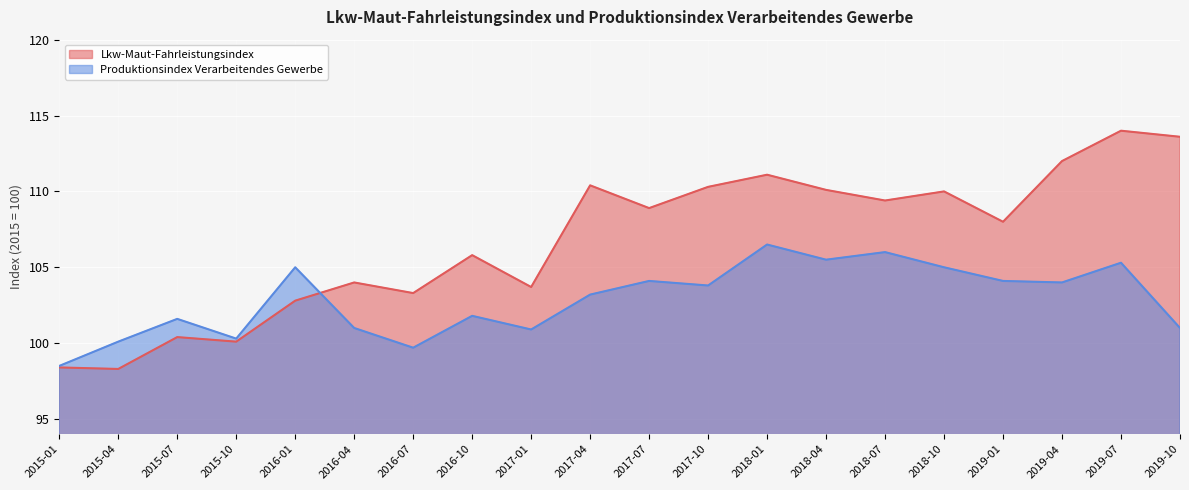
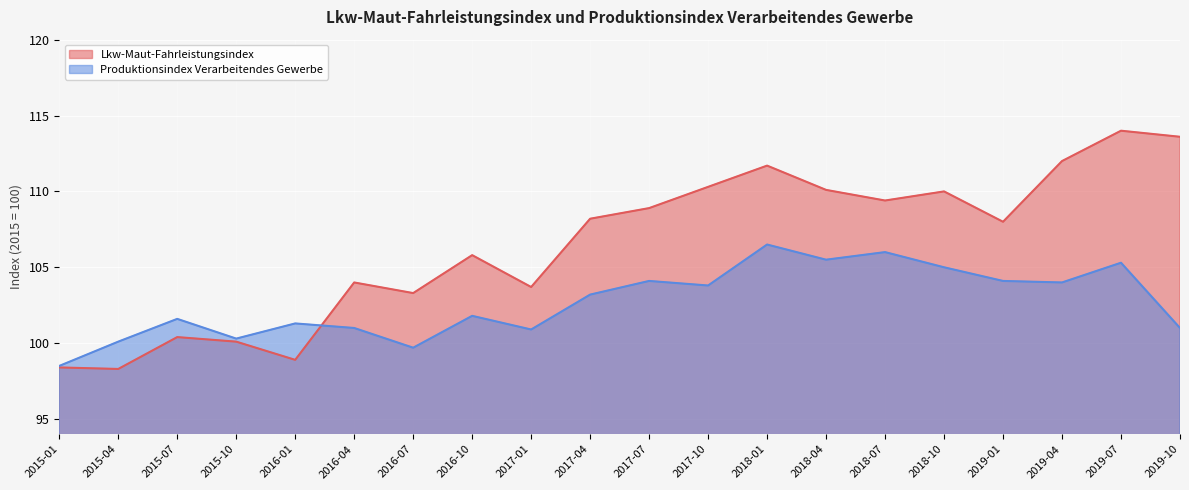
  {
    "Lkw-Maut-Fahrleistungsindex": {
      "2015-04": 98.3,
      "2015-07": 100.4,
      "2015-10": 100.1,
-     "2016-01": 102.8,
+     "2016-01": 98.9,
      "2016-04": 104.0,
      "2016-07": 103.3,
      "2016-10": 105.8,
      "2017-01": 103.7,
-     "2017-04": 110.4,
+     "2017-04": 108.2,
      "2017-07": 108.9,
      "2017-10": 110.3,
-     "2018-01": 111.1,
+     "2018-01": 111.7,
      "2018-04": 110.1,
      "2018-07": 109.4,
      "2018-10": 110.0,
      "2019-01": 108.0,
      "2019-04": 112.0,
      "2019-07": 114.0,
      "2019-10": 113.6
    },
    "Produktionsindex Verarbeitendes Gewerbe": {
      "2015-04": 100.1,
      "2015-07": 101.6,
      "2015-10": 100.3,
-     "2016-01": 105.0,
+     "2016-01": 101.3,
      "2016-04": 101.0,
      "2016-07": 99.7,
      "2016-10": 101.8,
      "2017-01": 100.9,
      "2017-04": 103.2,
      "2017-07": 104.1,
      "2017-10": 103.8,
      "2018-01": 106.5,
      "2018-04": 105.5,
      "2018-07": 106.0,
      "2018-10": 105.0,
      "2019-01": 104.1,
      "2019-04": 104.0,
      "2019-07": 105.3,
      "2019-10": 101.0
    }
  }
